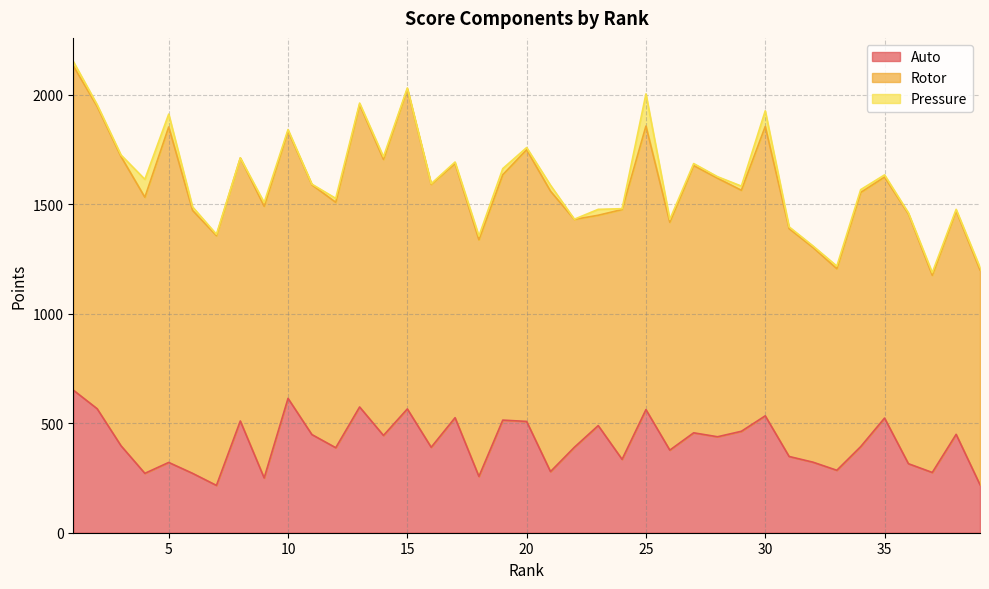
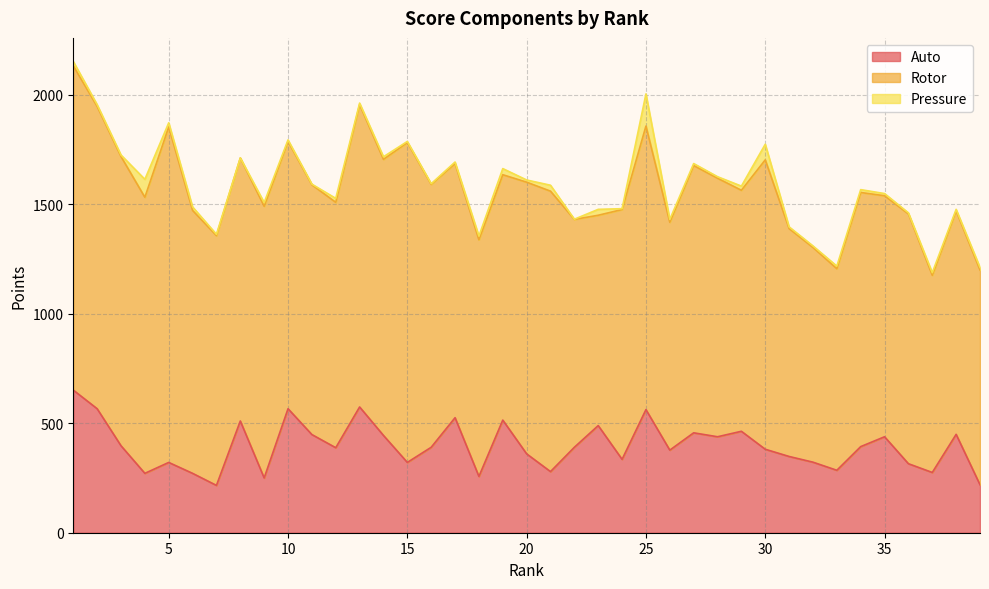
  {
    "Auto": {
      "5": 320,
-     "10": 610,
-     "15": 570,
-     "20": 510,
+     "10": 570,
+     "15": 320,
+     "20": 360,
      "25": 560,
-     "30": 530,
-     "35": 520
+     "30": 380,
+     "35": 440
    },
    "Rotor": {
      "5": 1530,
      "25": 1290,
      "30": 1320
    },
    "Pressure": {
-     "5": 60,
+     "5": 20,
      "25": 150,
      "30": 70
    }
  }
